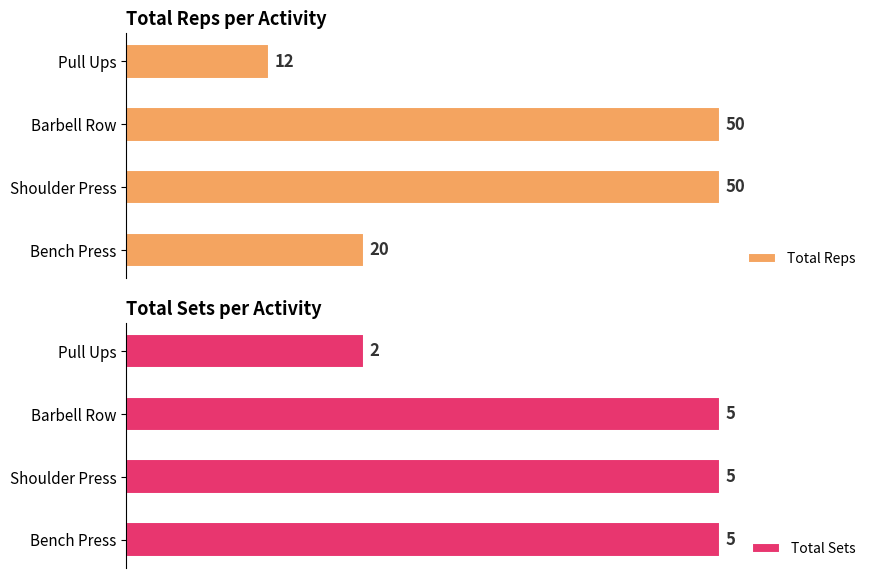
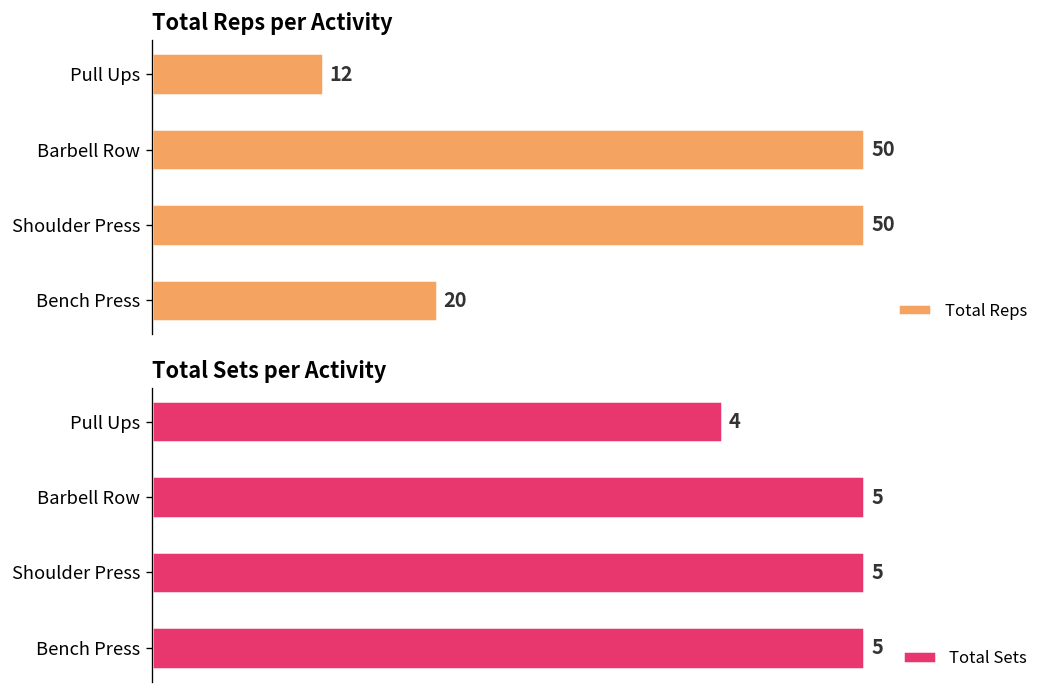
  {
    "Total Reps per Activity": {
      "Pull Ups": 12,
      "Barbell Row": 50,
      "Shoulder Press": 50,
      "Bench Press": 20
    },
    "Total Sets per Activity": {
-     "Pull Ups": 2,
+     "Pull Ups": 4,
      "Barbell Row": 5,
      "Shoulder Press": 5,
      "Bench Press": 5
    }
  }
